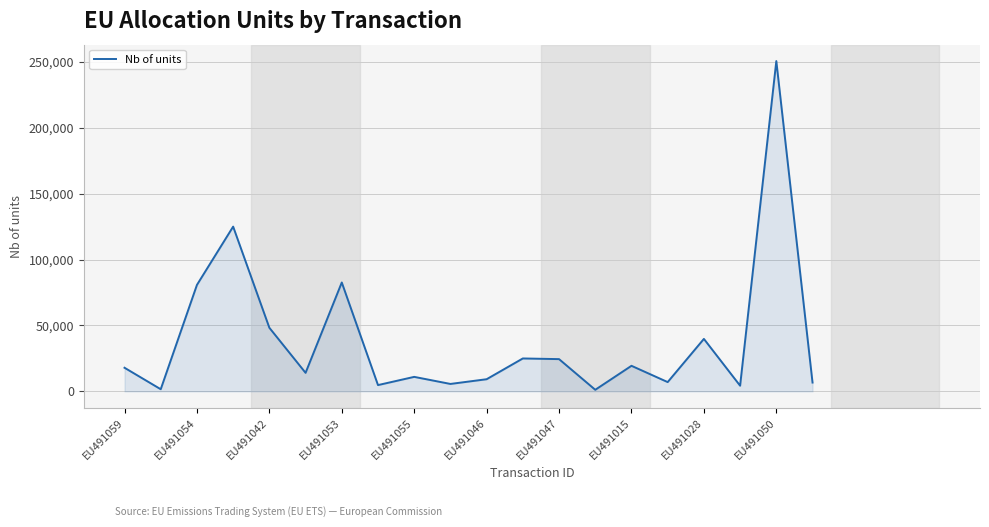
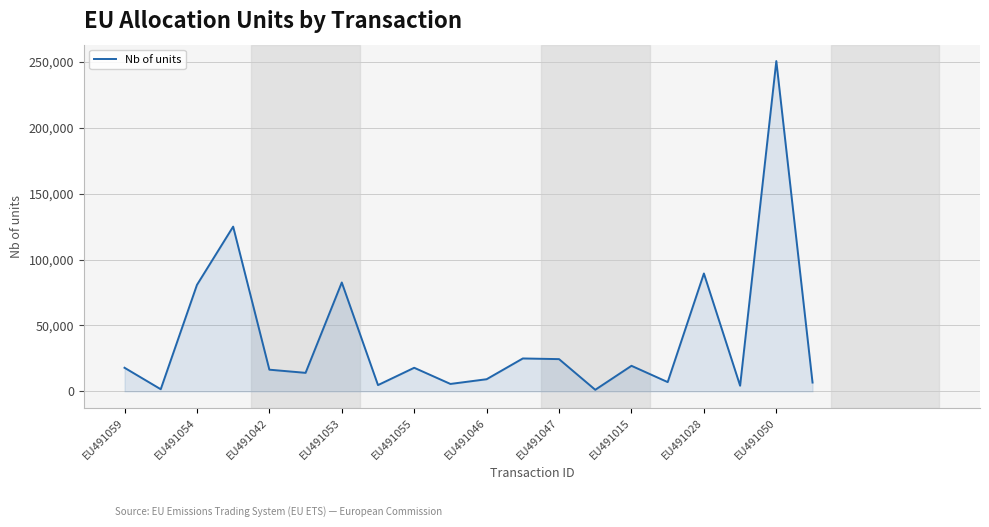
  {
    "EU491059": "18,000",
    "EU491054": "81,000",
-   "EU491042": "48,000",
+   "EU491042": "16,000",
    "EU491053": "83,000",
-   "EU491055": "11,000",
+   "EU491055": "18,000",
    "EU491046": "9,000",
    "EU491047": "24,000",
    "EU491015": "19,000",
-   "EU491028": "40,000",
+   "EU491028": "89,000",
    "EU491050": "251,000"
  }
